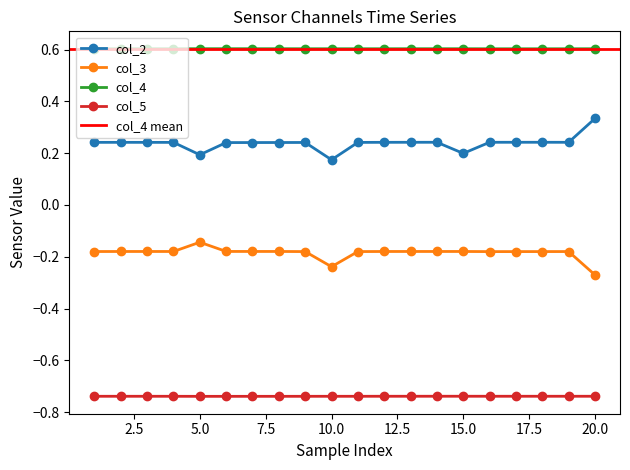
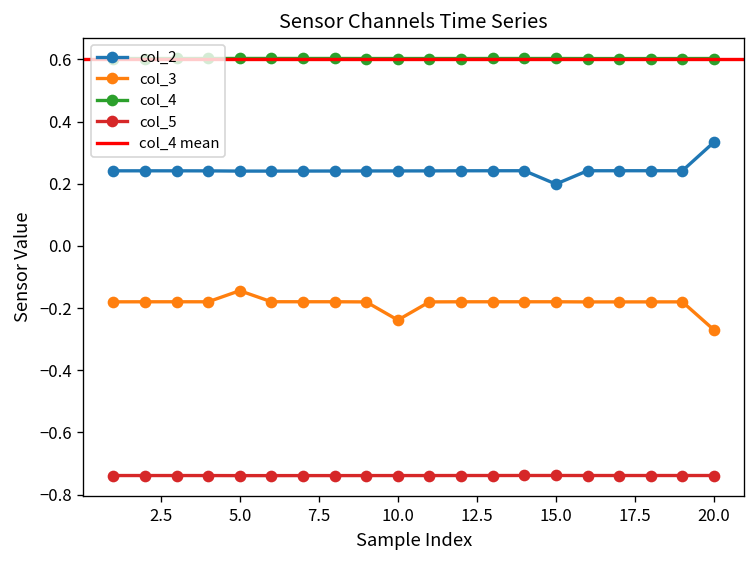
  {
    "col_2": {
-     "5.0": 0.19,
-     "10.0": 0.17,
+     "5.0": 0.24,
+     "10.0": 0.24,
      "15.0": 0.20,
      "20.0": 0.33
    },
    "col_3": {
      "5.0": -0.14,
      "10.0": -0.24,
      "15.0": -0.18,
      "20.0": -0.27
    },
    "col_4": {
      "5.0": 0.60,
      "10.0": 0.60,
      "15.0": 0.60,
      "20.0": 0.60
    },
    "col_5": {
      "5.0": -0.74,
      "10.0": -0.74,
      "15.0": -0.74,
      "20.0": -0.74
    }
  }
